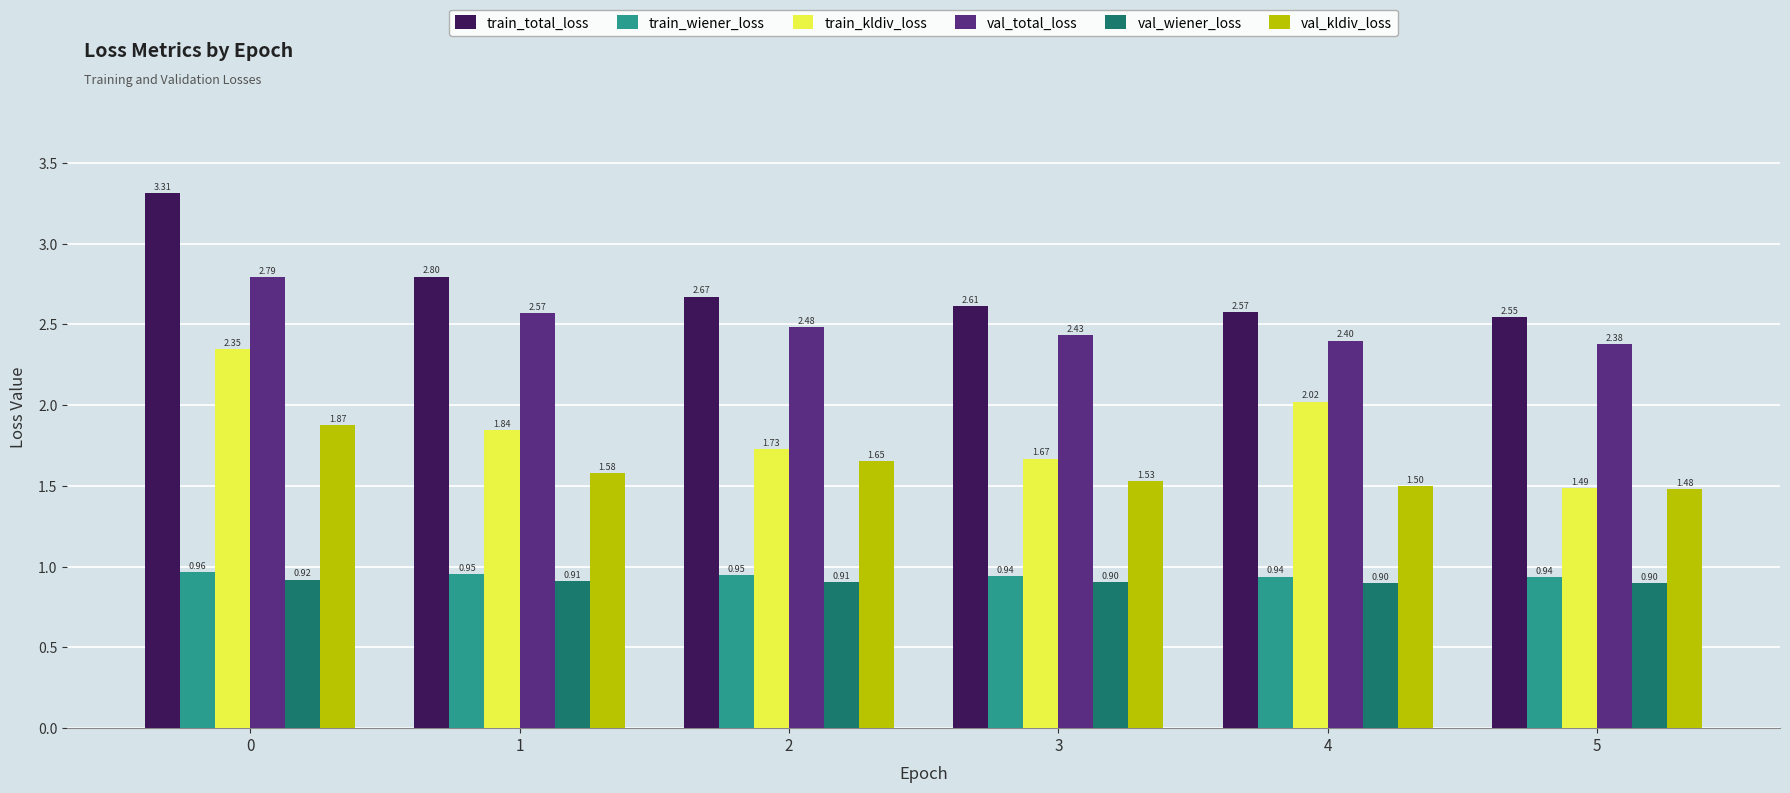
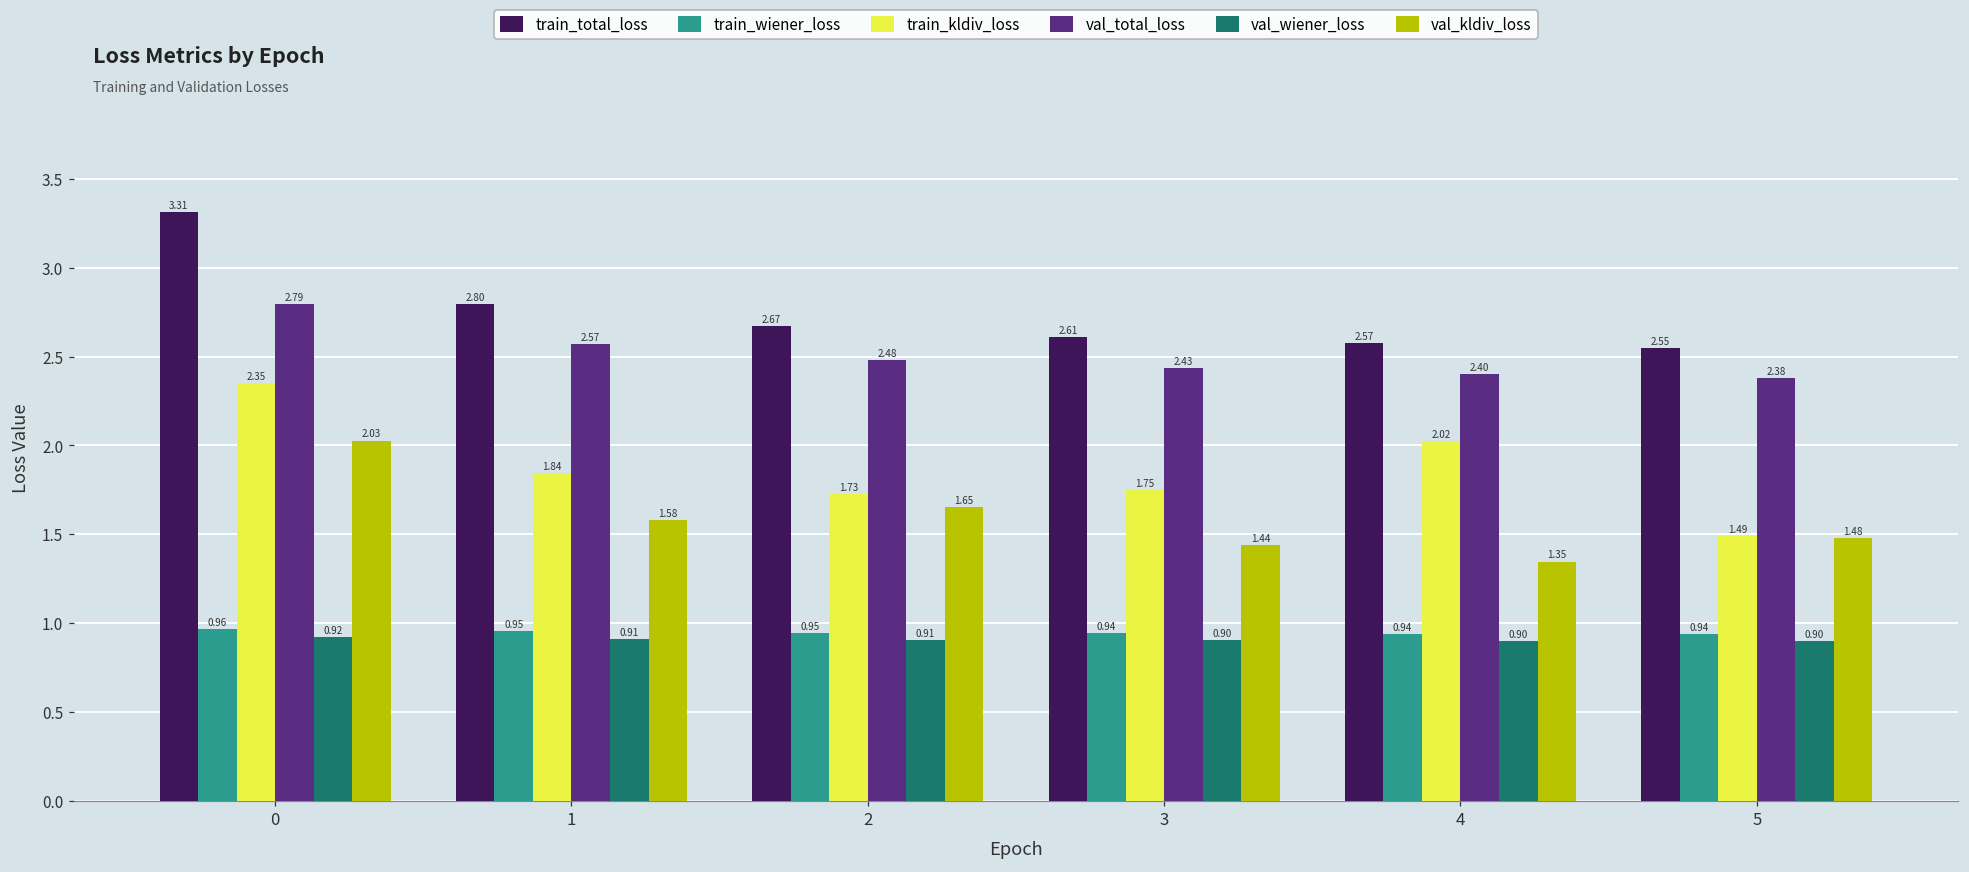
  {
    "train_kldiv_loss": {
      "0": 2.35,
      "1": 1.84,
      "2": 1.73,
-     "3": 1.67,
+     "3": 1.75,
      "4": 2.02,
      "5": 1.49
    },
    "val_kldiv_loss": {
-     "0": 1.87,
+     "0": 2.03,
      "1": 1.58,
      "2": 1.65,
-     "3": 1.53,
-     "4": 1.50,
+     "3": 1.44,
+     "4": 1.35,
      "5": 1.48
    }
  }
